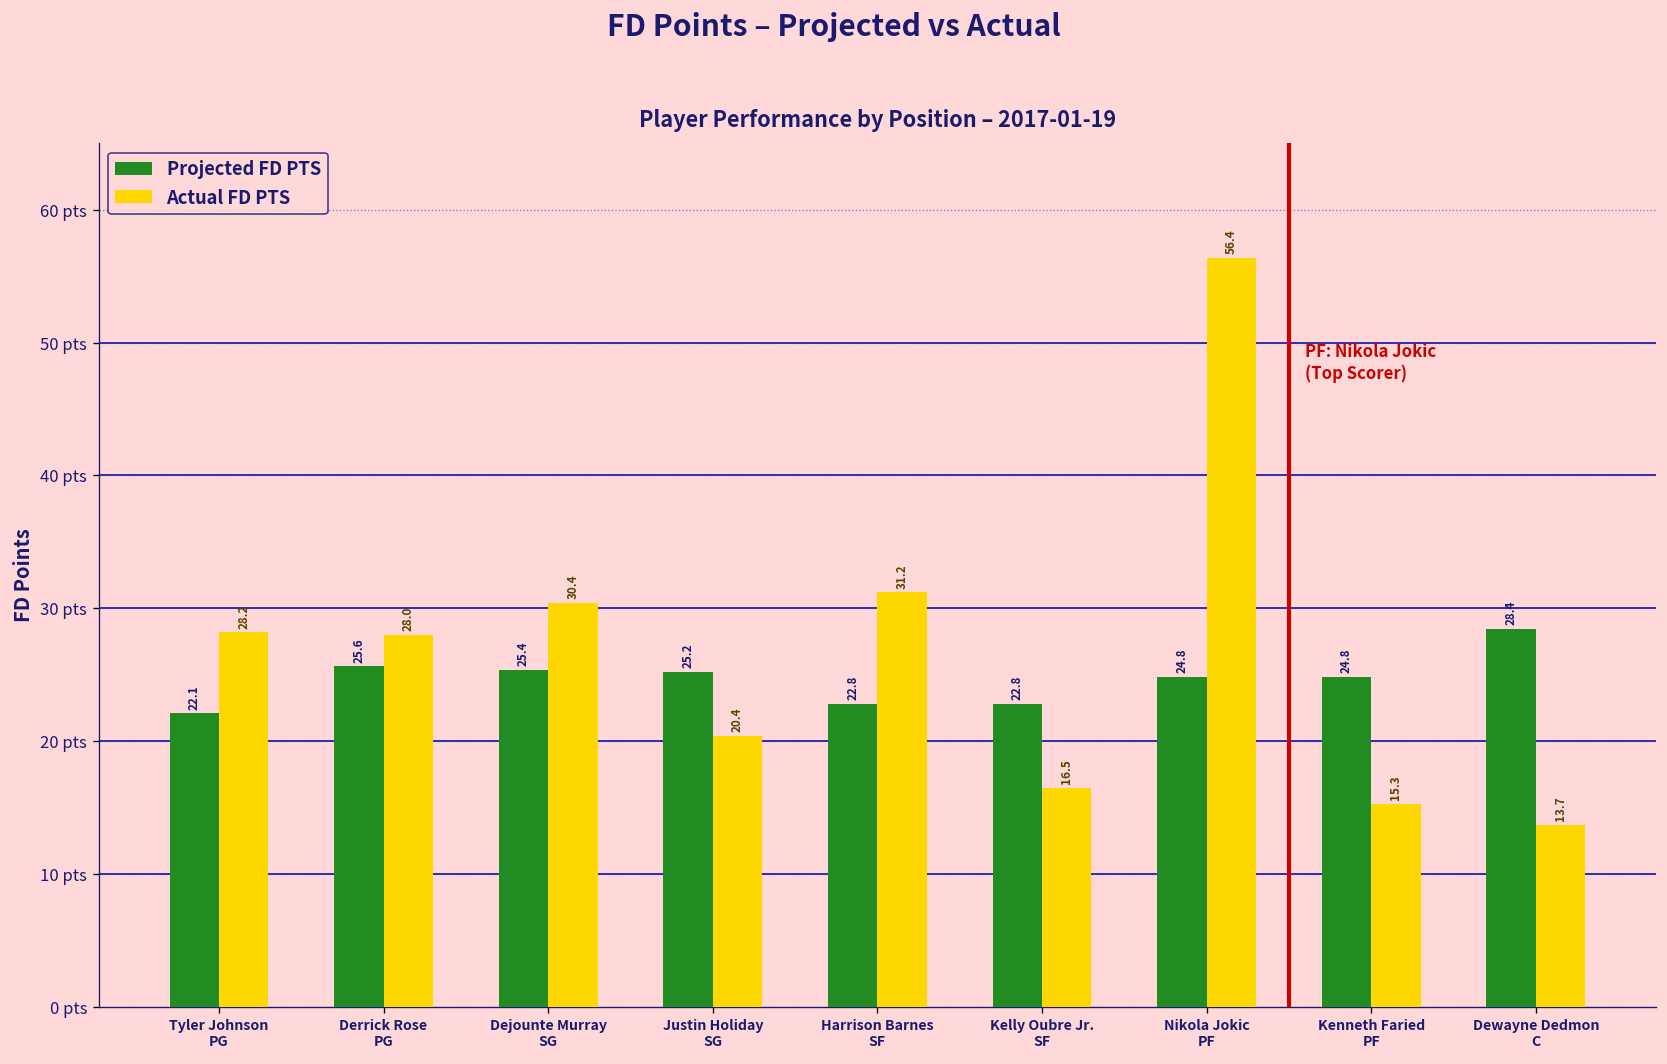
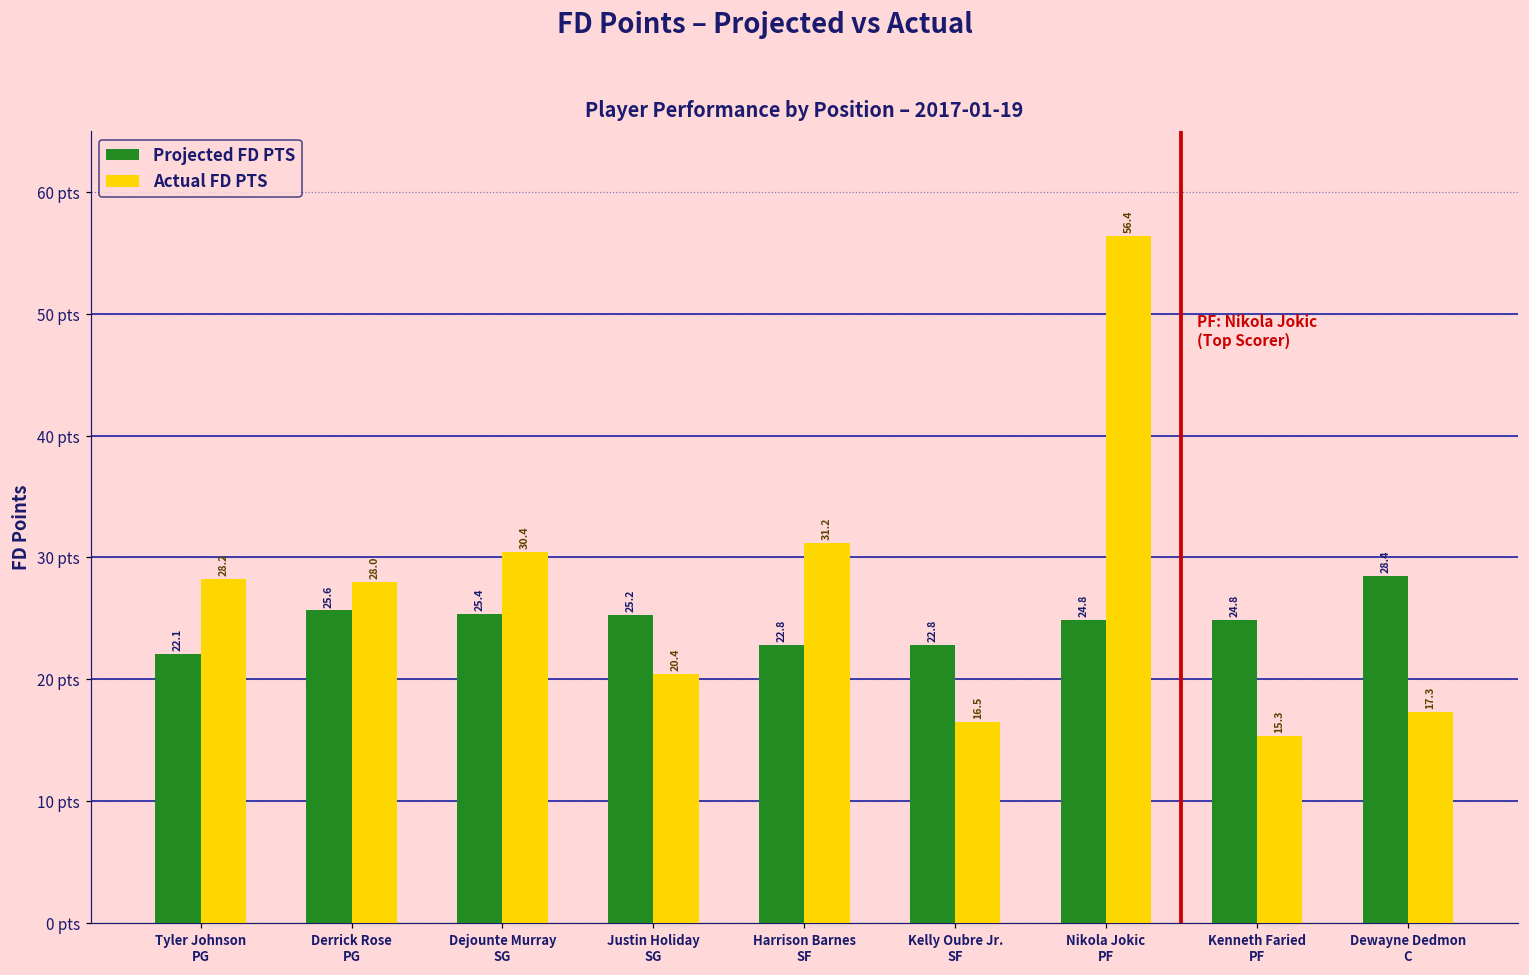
  {
    "Projected FD PTS": {
      "Tyler Johnson PG": 22.1,
      "Derrick Rose PG": 25.6,
      "Dejounte Murray SG": 25.4,
      "Justin Holiday SG": 25.2,
      "Harrison Barnes SF": 22.8,
      "Kelly Oubre Jr. SF": 22.8,
      "Nikola Jokic PF": 24.8,
      "Kenneth Faried PF": 24.8,
      "Dewayne Dedmon C": 28.4
    },
    "Actual FD PTS": {
      "Tyler Johnson PG": 28.2,
      "Derrick Rose PG": 28.0,
      "Dejounte Murray SG": 30.4,
      "Justin Holiday SG": 20.4,
      "Harrison Barnes SF": 31.2,
      "Kelly Oubre Jr. SF": 16.5,
      "Nikola Jokic PF": 56.4,
      "Kenneth Faried PF": 15.3,
-     "Dewayne Dedmon C": 13.7
+     "Dewayne Dedmon C": 17.3
    }
  }
